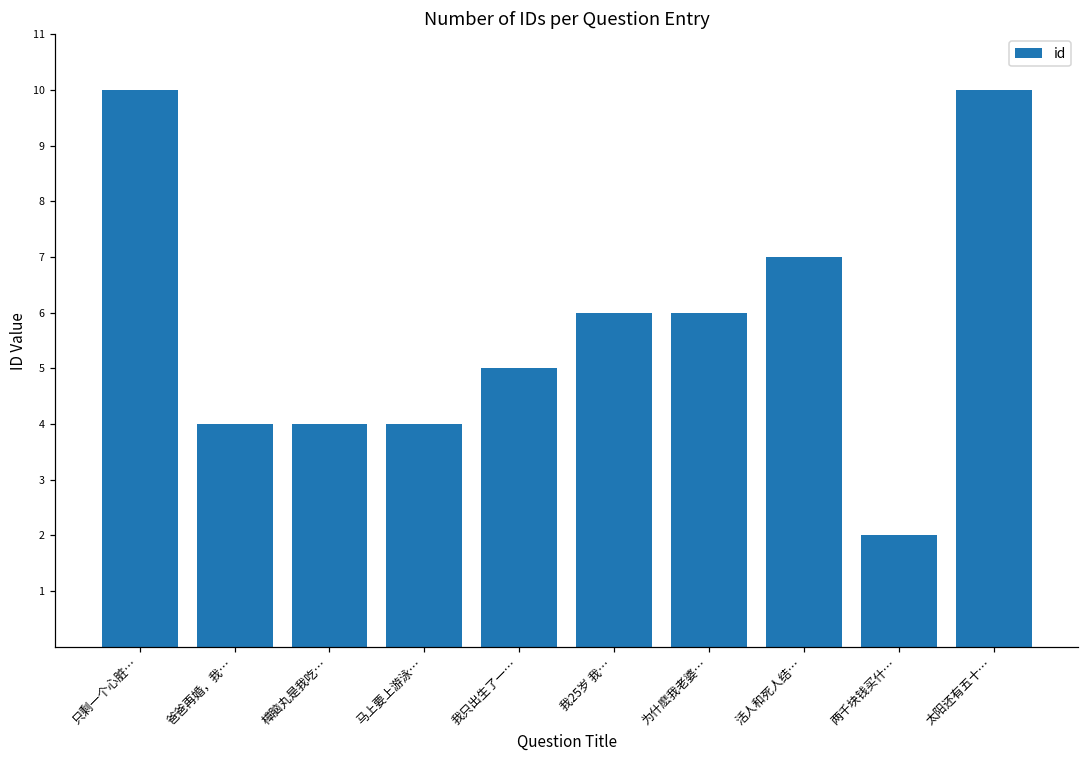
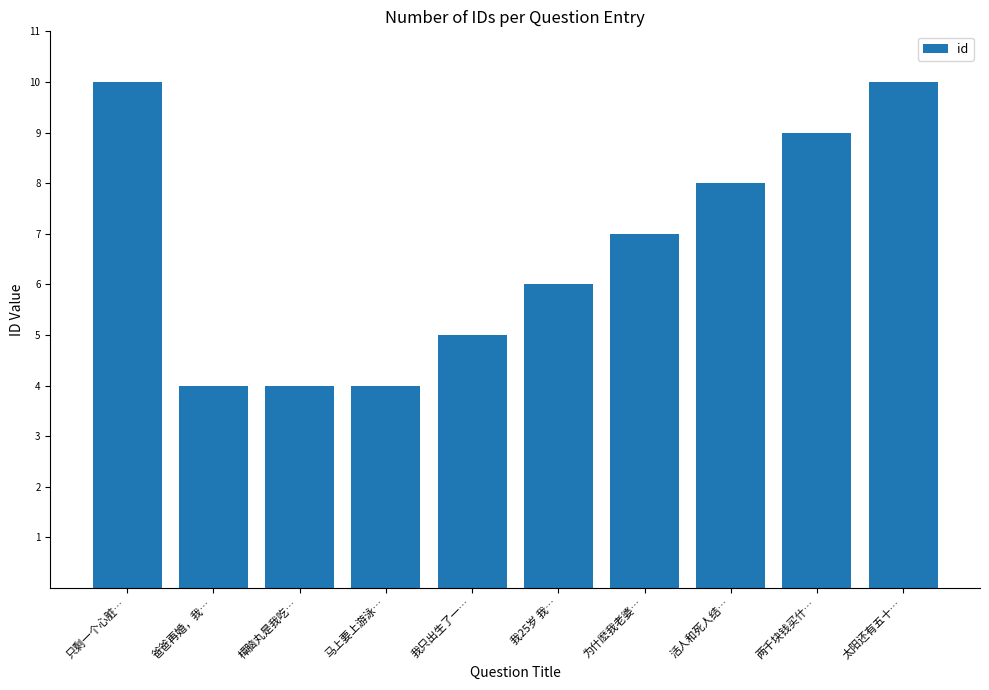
  {
    "只剩一个心脏…": 10,
    "爸爸再婚，我…": 4,
    "樟脑丸是我吃…": 4,
    "马上要上游泳…": 4,
    "我只出生了一…": 5,
    "我25岁 我…": 6,
-   "为什麽我老婆…": 6,
-   "活人和死人结…": 7,
-   "两千块钱买什…": 2,
+   "为什麽我老婆…": 7,
+   "活人和死人结…": 8,
+   "两千块钱买什…": 9,
    "太阳还有五十…": 10
  }
